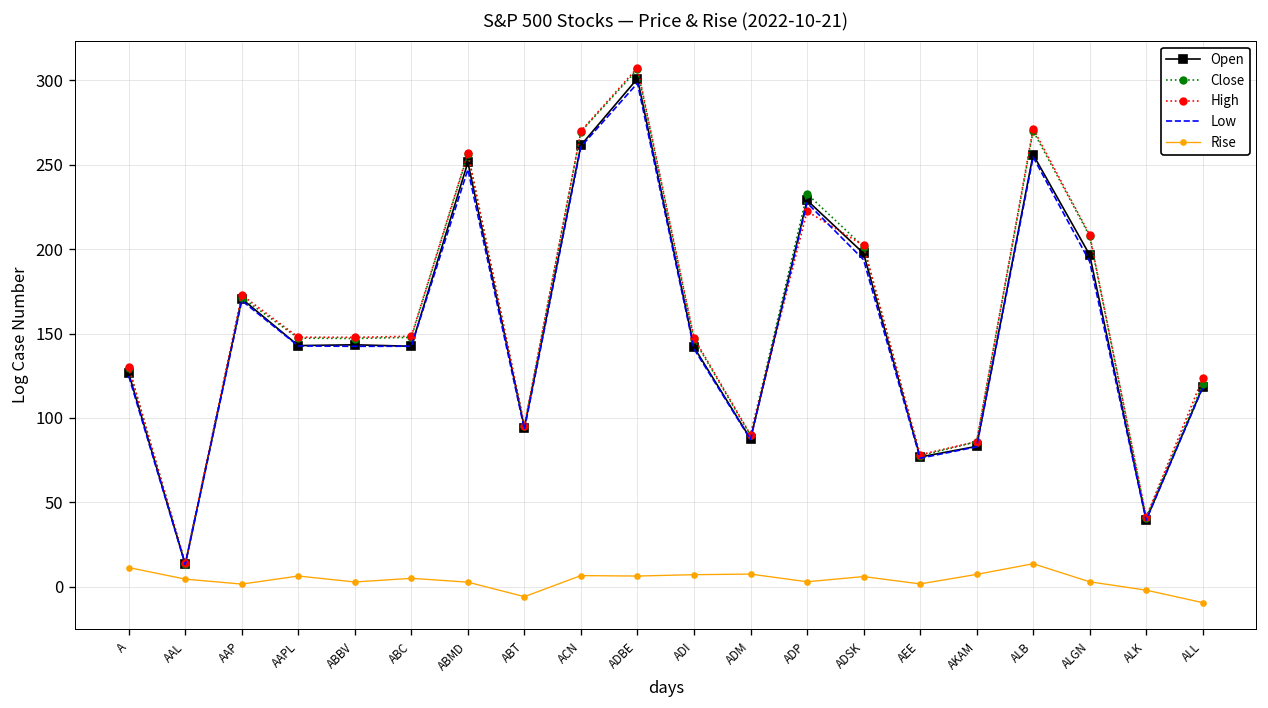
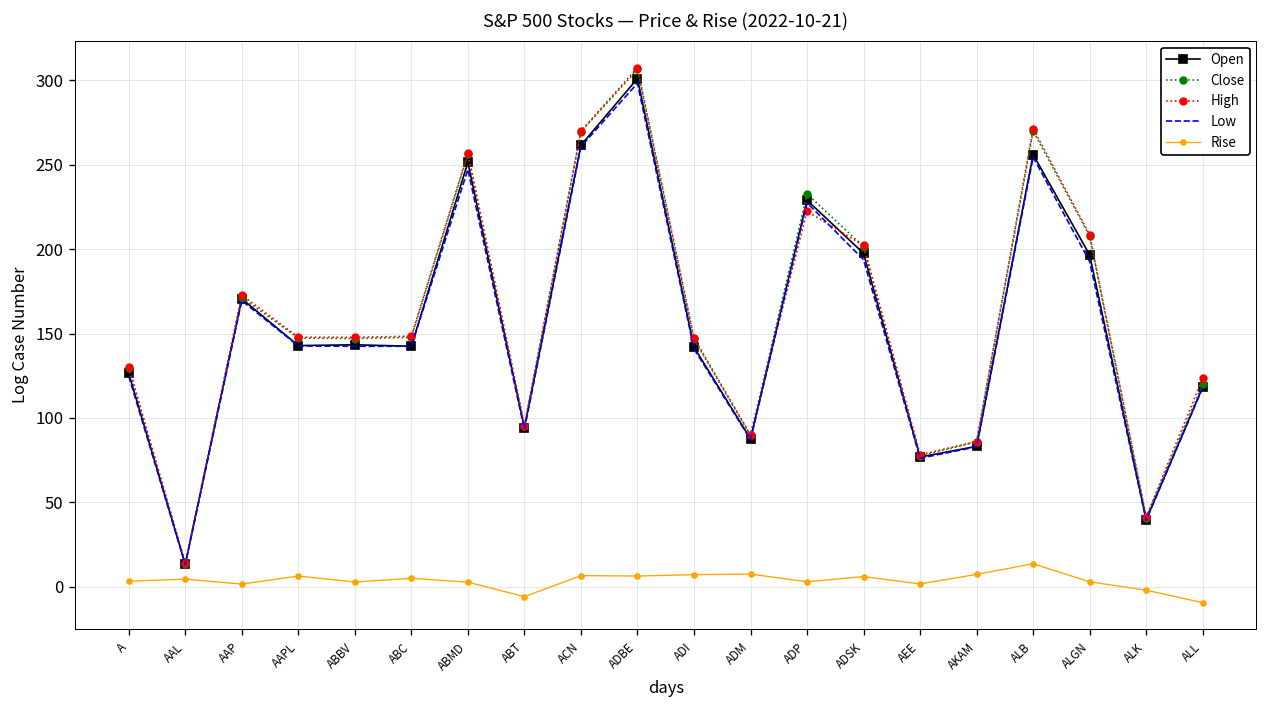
  {
    "Open": {
      "ABMD": 251,
      "ADBE": 301,
      "ADSK": 198,
      "ALGN": 197
    },
    "Close": {
      "ADP": 233
    },
    "High": {
      "ADP": 222,
      "ALL": 124
    },
    "Low": {
      "ABMD": 247,
      "ADBE": 298,
      "ADSK": 194,
      "ALGN": 193
    },
    "Rise": {
-     "A": 11,
+     "A": 3,
      "AAL": 5,
      "AAP": 2,
      "AAPL": 6,
      "ABBV": 3,
      "ABC": 5,
      "ABMD": 3,
      "ABT": -6,
      "ACN": 7,
      "ADBE": 6,
      "ADI": 7,
      "ADM": 8,
      "ADP": 3,
      "ADSK": 6,
      "AEE": 2,
      "AKAM": 7,
      "ALB": 14,
      "ALGN": 3,
      "ALK": -2,
      "ALL": -9
    }
  }
